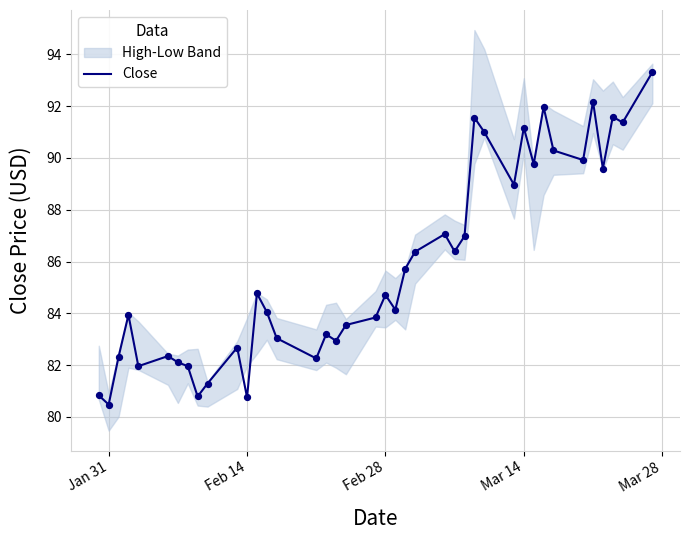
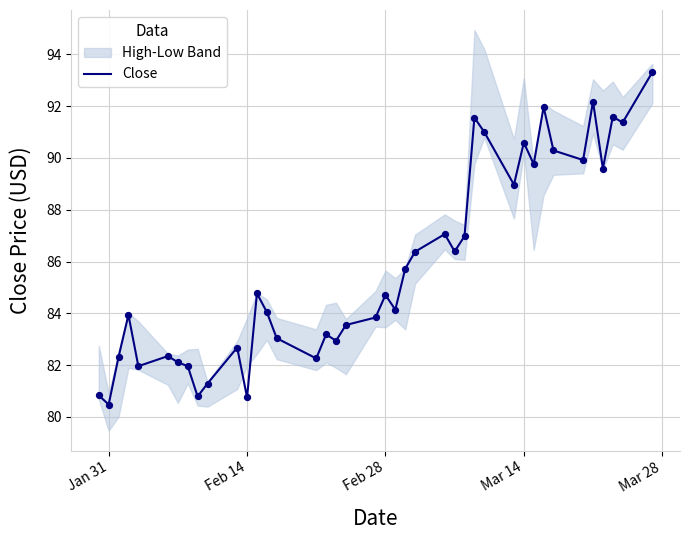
  {
    "Close": {
      "Jan 31": 80.5,
      "Feb 14": 80.8,
      "Feb 28": 84.7,
-     "Mar 14": 91.2
+     "Mar 14": 90.6
    }
  }
